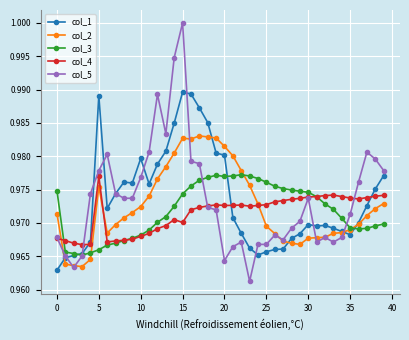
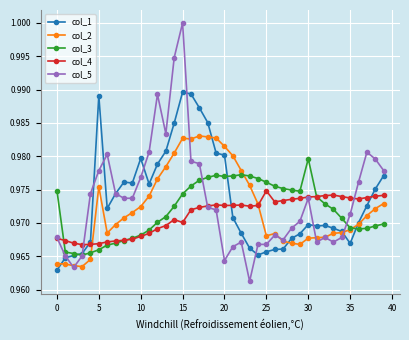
  {
    "col_1": {
      "0": 0.963,
      "5": 0.989,
      "10": 0.980,
      "15": 0.990,
      "20": 0.980,
      "25": 0.966,
      "30": 0.970,
-     "35": 0.968
+     "35": 0.967
    },
    "col_2": {
-     "0": 0.971,
+     "0": 0.964,
      "5": 0.975,
      "10": 0.972,
      "15": 0.983,
      "20": 0.981,
-     "25": 0.970,
+     "25": 0.968,
      "30": 0.968
    },
    "col_3": {
      "0": 0.975,
      "5": 0.966,
      "15": 0.974,
      "20": 0.977,
      "25": 0.976,
-     "30": 0.975
+     "30": 0.980
    },
    "col_4": {
-     "5": 0.977,
+     "5": 0.967,
      "15": 0.970,
      "20": 0.973,
-     "25": 0.973,
+     "25": 0.975,
      "35": 0.974
    },
    "col_5": {
      "5": 0.978,
      "10": 0.977,
      "15": 1.000,
      "20": 0.964,
      "25": 0.967,
      "35": 0.971
    }
  }
